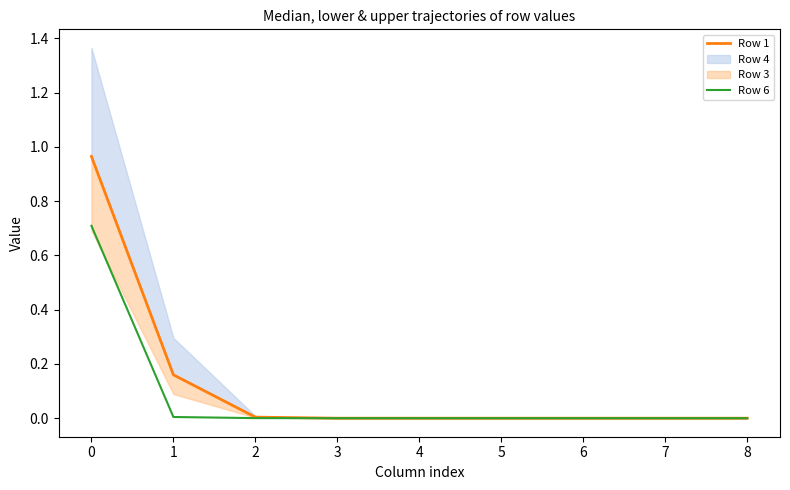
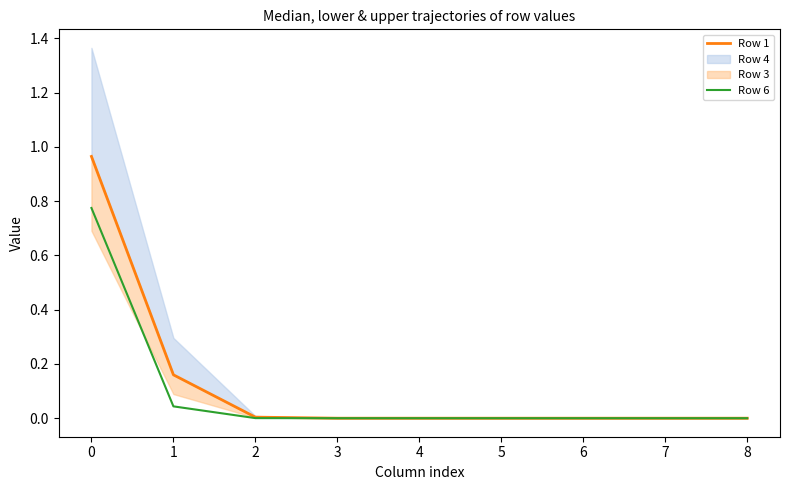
  {
    "Row 3": {
      "0": 0.96,
      "1": 0.16
    },
    "Row 6": {
-     "0": 0.71,
-     "1": 0.00
+     "0": 0.77,
+     "1": 0.04
    }
  }
